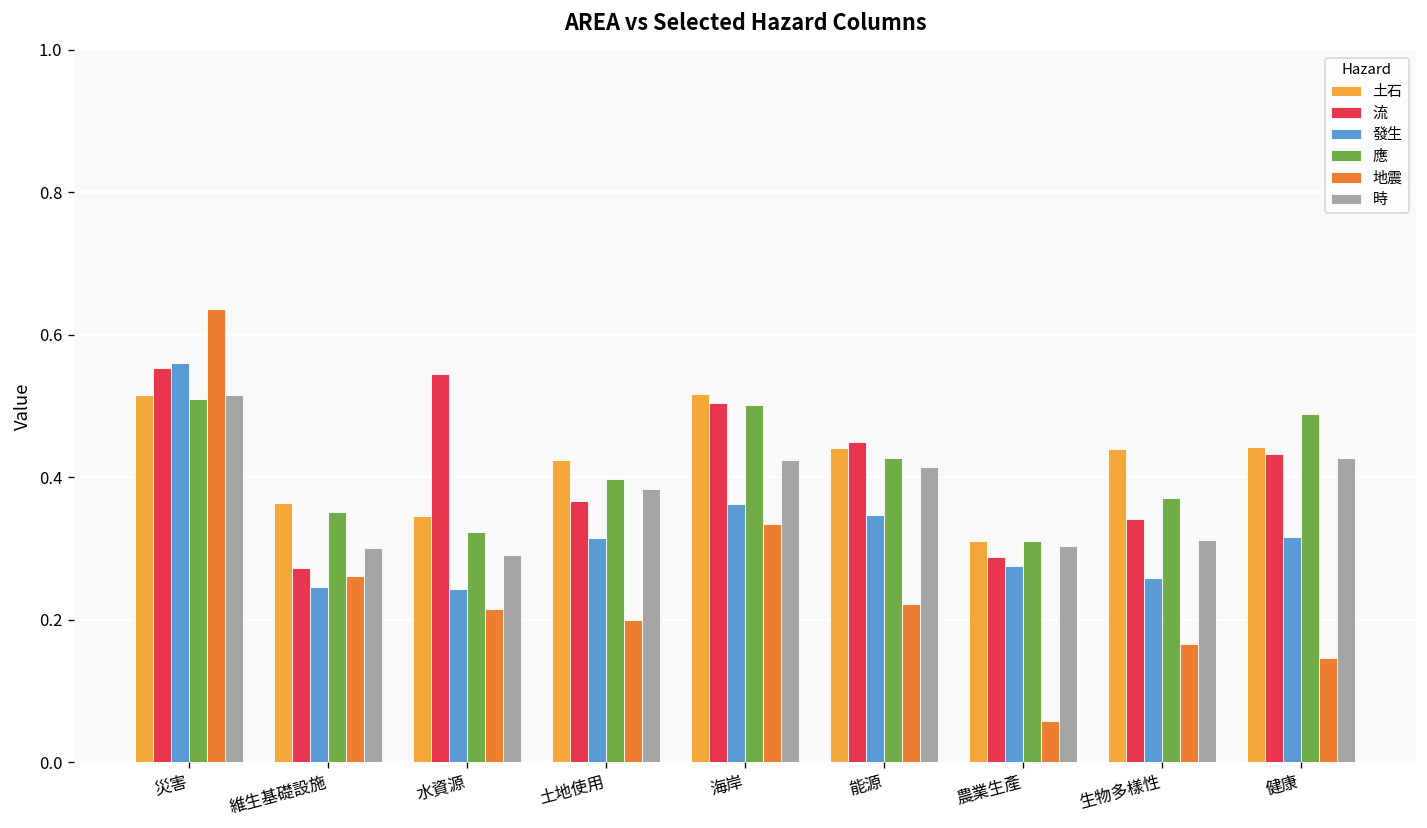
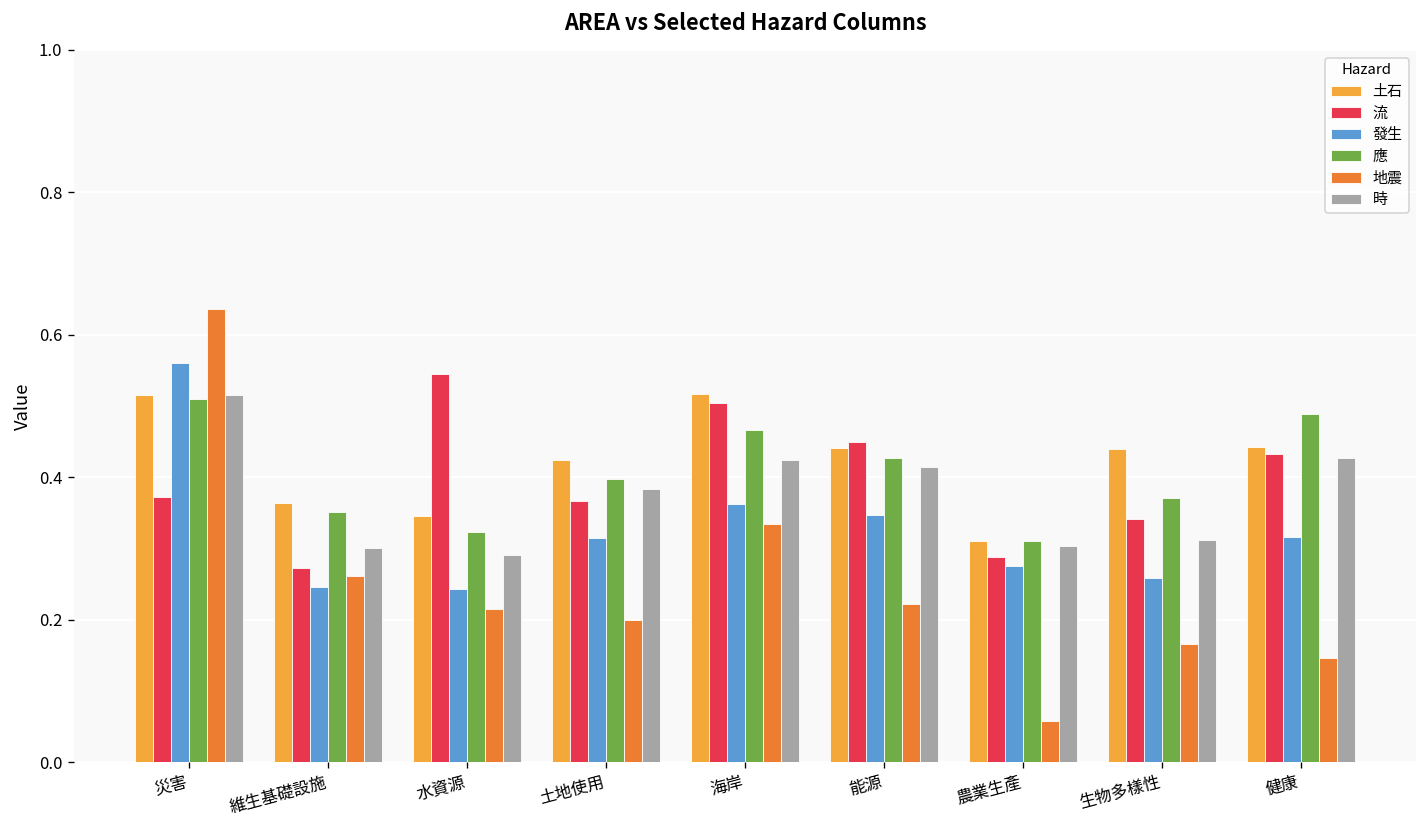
  {
    "流": {
-     "災害": 0.55,
+     "災害": 0.37,
      "維生基礎設施": 0.27,
      "水資源": 0.55,
      "土地使用": 0.37,
      "海岸": 0.50,
      "能源": 0.45,
      "農業生產": 0.29,
      "生物多樣性": 0.34,
      "健康": 0.43
    },
    "發生": {
      "災害": 0.56,
      "維生基礎設施": 0.25,
      "水資源": 0.24,
      "土地使用": 0.31,
      "海岸": 0.36,
      "能源": 0.35,
      "農業生產": 0.28,
      "生物多樣性": 0.26,
      "健康": 0.32
    },
    "應": {
      "災害": 0.51,
      "維生基礎設施": 0.35,
      "水資源": 0.32,
      "土地使用": 0.40,
-     "海岸": 0.50,
+     "海岸": 0.47,
      "能源": 0.43,
      "農業生產": 0.31,
      "生物多樣性": 0.37,
      "健康": 0.49
    },
    "時": {
      "災害": 0.52,
      "維生基礎設施": 0.30,
      "水資源": 0.29,
      "土地使用": 0.38,
      "海岸": 0.42,
      "能源": 0.41,
      "農業生產": 0.30,
      "生物多樣性": 0.31,
      "健康": 0.43
    }
  }
